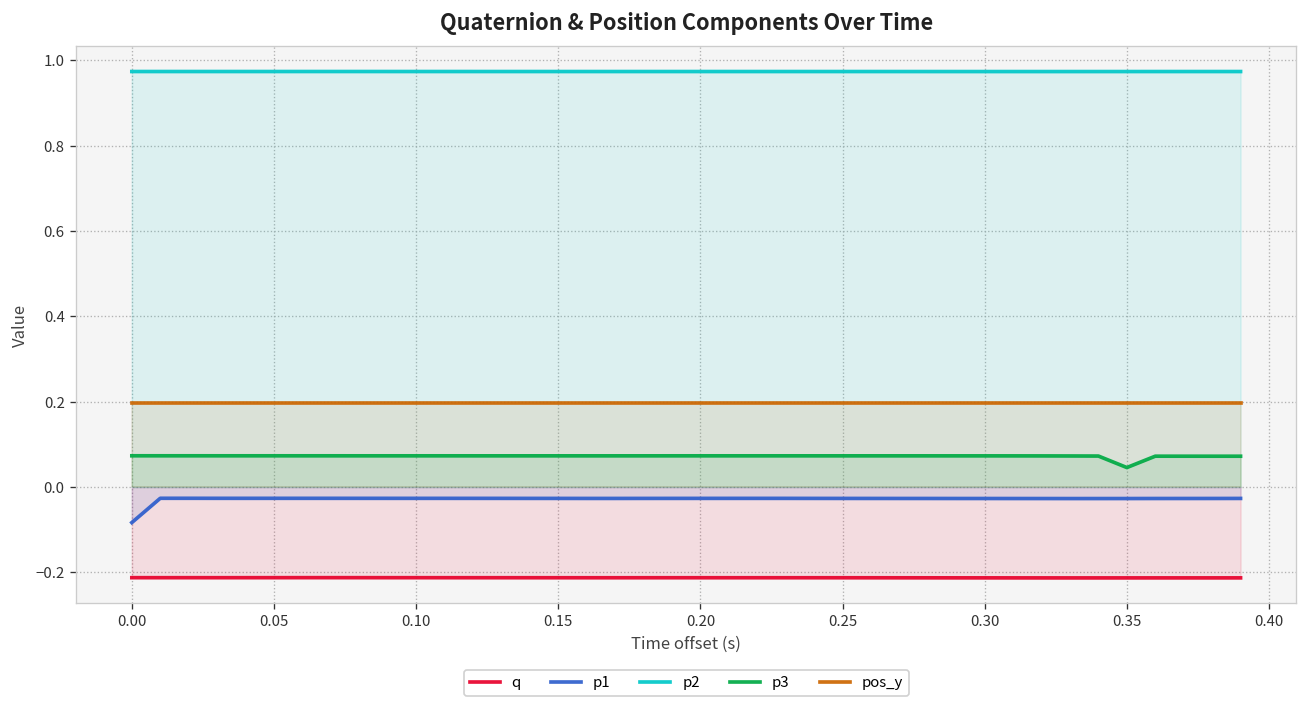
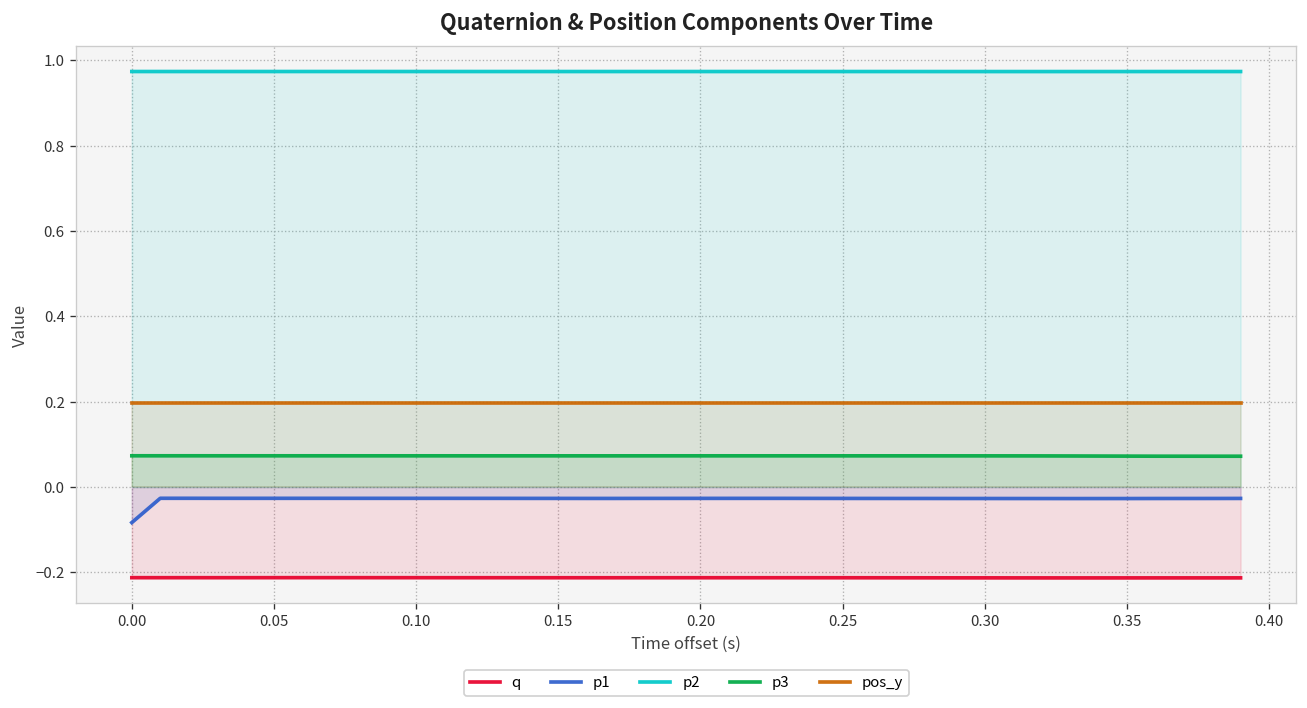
  {
    "p1": {
      "0.00": -0.08,
      "0.05": -0.03,
      "0.10": -0.03,
      "0.15": -0.03,
      "0.20": -0.03,
      "0.25": -0.03,
      "0.30": -0.03,
      "0.35": -0.03
    },
    "p2": {
      "0.00": 0.97,
      "0.05": 0.97,
      "0.10": 0.97,
      "0.15": 0.97,
      "0.20": 0.97,
      "0.25": 0.97,
      "0.30": 0.97,
      "0.35": 0.97
    },
    "p3": {
      "0.00": 0.07,
      "0.05": 0.07,
      "0.10": 0.07,
      "0.15": 0.07,
      "0.20": 0.07,
      "0.25": 0.07,
      "0.30": 0.07,
-     "0.35": 0.05
+     "0.35": 0.07
    },
    "pos_y": {
      "0.00": 0.20,
      "0.05": 0.20,
      "0.10": 0.20,
      "0.15": 0.20,
      "0.20": 0.20,
      "0.25": 0.20,
      "0.30": 0.20,
      "0.35": 0.20
    }
  }
